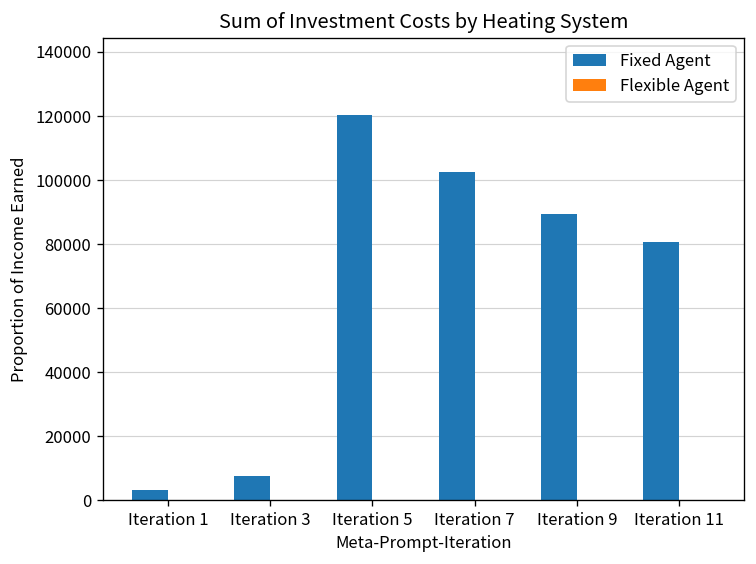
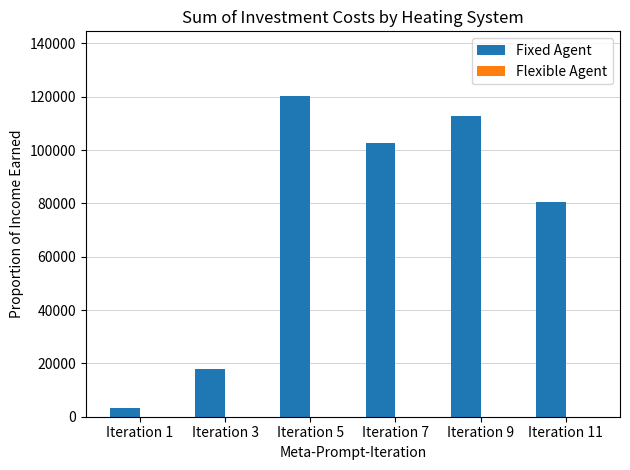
  {
    "Fixed Agent": {
      "Iteration 1": 3000,
-     "Iteration 3": 8000,
+     "Iteration 3": 18000,
      "Iteration 5": 120000,
      "Iteration 7": 102000,
-     "Iteration 9": 89000,
+     "Iteration 9": 113000,
      "Iteration 11": 81000
    },
    "Flexible Agent": {
      "Iteration 1": 0,
      "Iteration 3": 0,
      "Iteration 5": 0,
      "Iteration 7": 0,
      "Iteration 9": 0,
      "Iteration 11": 0
    }
  }
